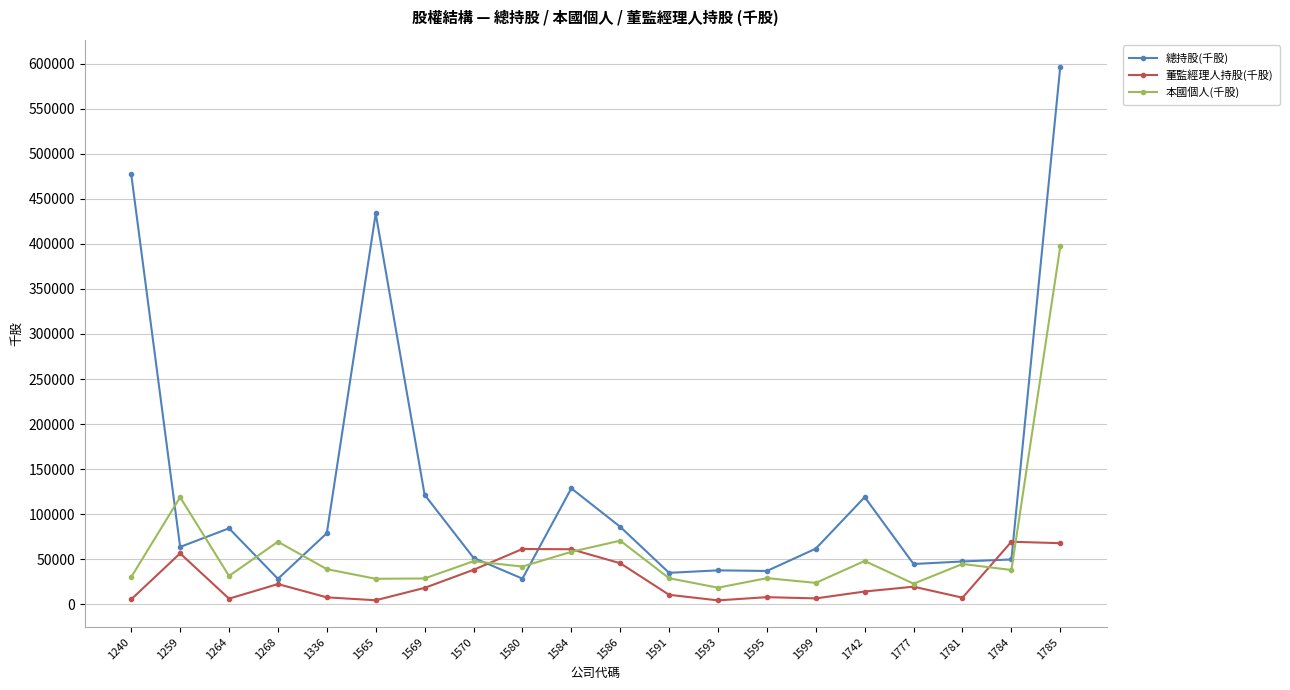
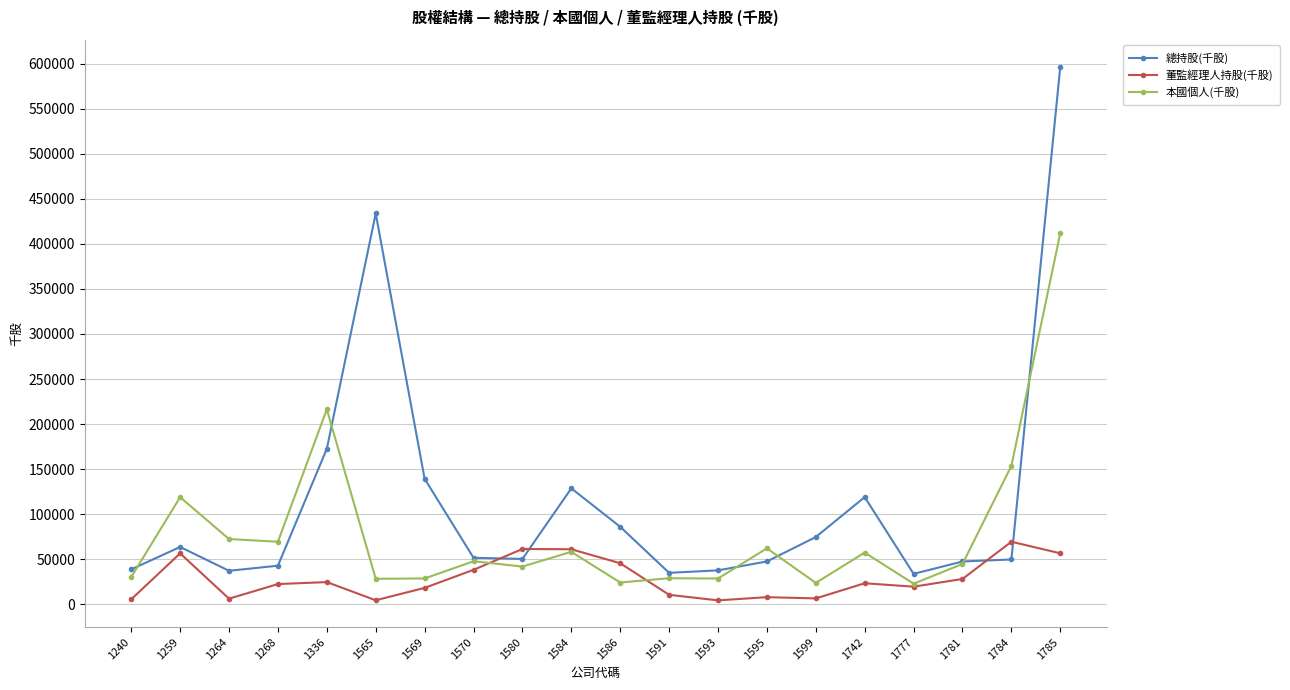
  {
    "總持股(千股)": {
-     "1240": 480000,
+     "1240": 40000,
      "1259": 60000,
-     "1264": 80000,
-     "1268": 30000,
-     "1336": 80000,
+     "1264": 40000,
+     "1268": 40000,
+     "1336": 170000,
      "1565": 430000,
-     "1569": 120000,
+     "1569": 140000,
      "1570": 50000,
-     "1580": 30000,
+     "1580": 50000,
      "1584": 130000,
      "1586": 90000,
      "1591": 30000,
      "1593": 40000,
-     "1595": 40000,
-     "1599": 60000,
+     "1595": 50000,
+     "1599": 70000,
      "1742": 120000,
-     "1777": 40000,
+     "1777": 30000,
      "1784": 50000,
      "1785": 600000
    },
    "董監經理人持股(千股)": {
      "1240": 10000,
      "1259": 60000,
      "1264": 10000,
      "1268": 20000,
-     "1336": 10000,
+     "1336": 20000,
      "1565": 0,
      "1569": 20000,
      "1570": 40000,
      "1580": 60000,
      "1584": 60000,
      "1586": 50000,
      "1591": 10000,
      "1593": 0,
      "1595": 10000,
      "1599": 10000,
-     "1742": 10000,
+     "1742": 20000,
      "1777": 20000,
-     "1781": 10000,
+     "1781": 30000,
      "1784": 70000,
-     "1785": 70000
+     "1785": 60000
    },
    "本國個人(千股)": {
      "1240": 30000,
      "1259": 120000,
-     "1264": 30000,
+     "1264": 70000,
      "1268": 70000,
-     "1336": 40000,
+     "1336": 220000,
      "1565": 30000,
      "1569": 30000,
      "1570": 50000,
      "1580": 40000,
      "1584": 60000,
-     "1586": 70000,
+     "1586": 20000,
      "1591": 30000,
-     "1593": 20000,
-     "1595": 30000,
+     "1593": 30000,
+     "1595": 60000,
      "1599": 20000,
-     "1742": 50000,
+     "1742": 60000,
      "1777": 20000,
-     "1784": 40000,
-     "1785": 400000
+     "1784": 150000,
+     "1785": 410000
    }
  }
